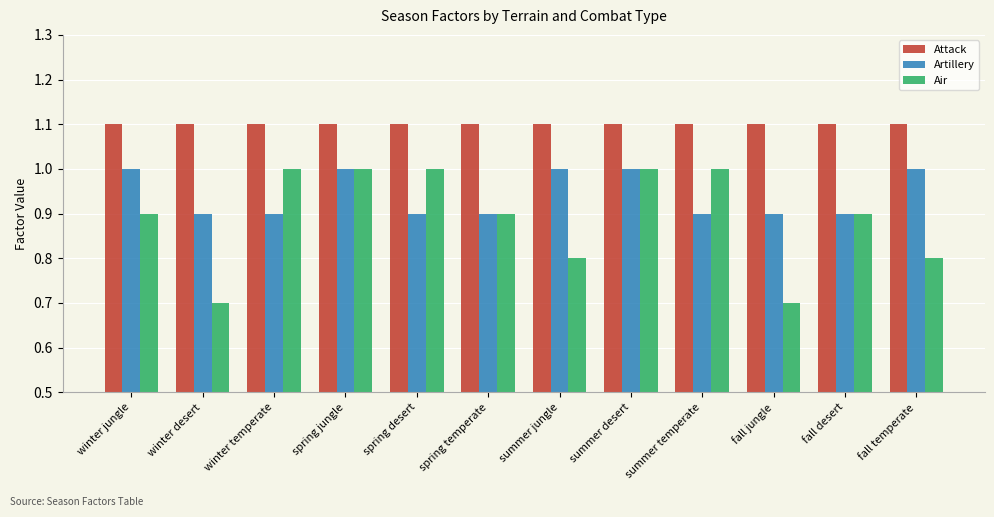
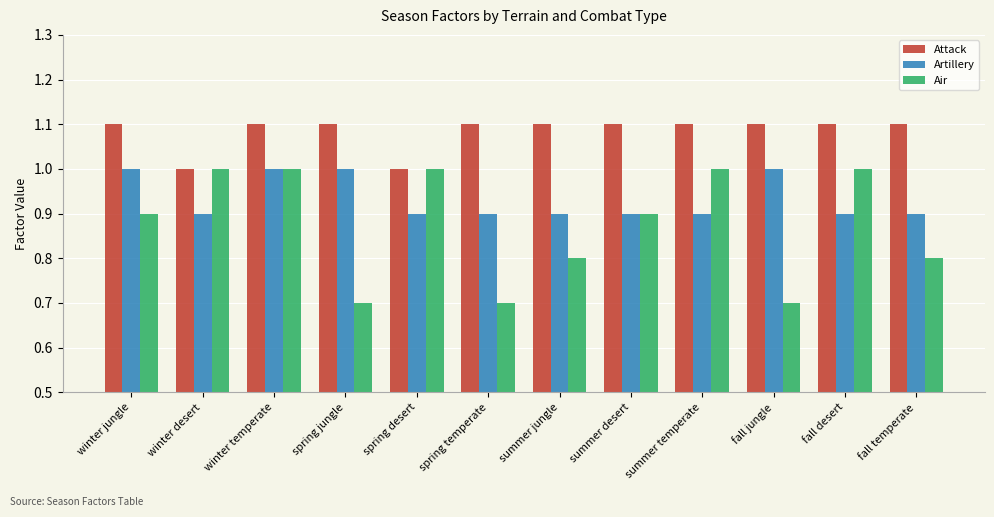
  {
    "Attack": {
      "winter jungle": 1.1,
-     "winter desert": 1.1,
+     "winter desert": 1.0,
      "winter temperate": 1.1,
      "spring jungle": 1.1,
-     "spring desert": 1.1,
+     "spring desert": 1.0,
      "spring temperate": 1.1,
      "summer jungle": 1.1,
      "summer desert": 1.1,
      "summer temperate": 1.1,
      "fall jungle": 1.1,
      "fall desert": 1.1,
      "fall temperate": 1.1
    },
    "Artillery": {
      "winter jungle": 1.0,
      "winter desert": 0.9,
-     "winter temperate": 0.9,
+     "winter temperate": 1.0,
      "spring jungle": 1.0,
      "spring desert": 0.9,
      "spring temperate": 0.9,
-     "summer jungle": 1.0,
-     "summer desert": 1.0,
+     "summer jungle": 0.9,
+     "summer desert": 0.9,
      "summer temperate": 0.9,
-     "fall jungle": 0.9,
+     "fall jungle": 1.0,
      "fall desert": 0.9,
-     "fall temperate": 1.0
+     "fall temperate": 0.9
    },
    "Air": {
      "winter jungle": 0.9,
-     "winter desert": 0.7,
+     "winter desert": 1.0,
      "winter temperate": 1.0,
-     "spring jungle": 1.0,
+     "spring jungle": 0.7,
      "spring desert": 1.0,
-     "spring temperate": 0.9,
+     "spring temperate": 0.7,
      "summer jungle": 0.8,
-     "summer desert": 1.0,
+     "summer desert": 0.9,
      "summer temperate": 1.0,
      "fall jungle": 0.7,
-     "fall desert": 0.9,
+     "fall desert": 1.0,
      "fall temperate": 0.8
    }
  }
